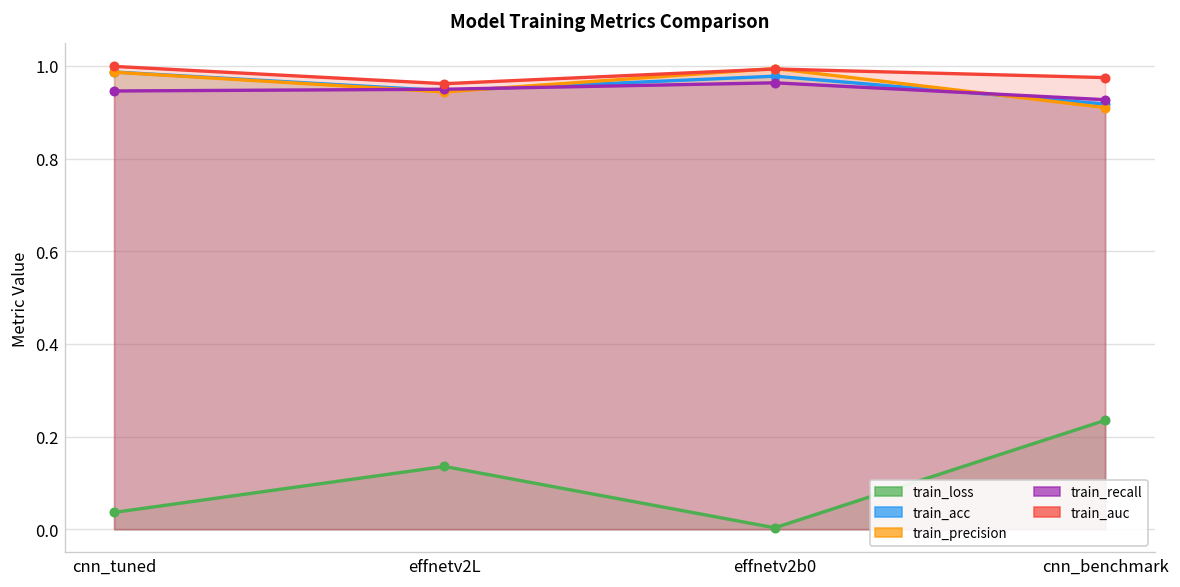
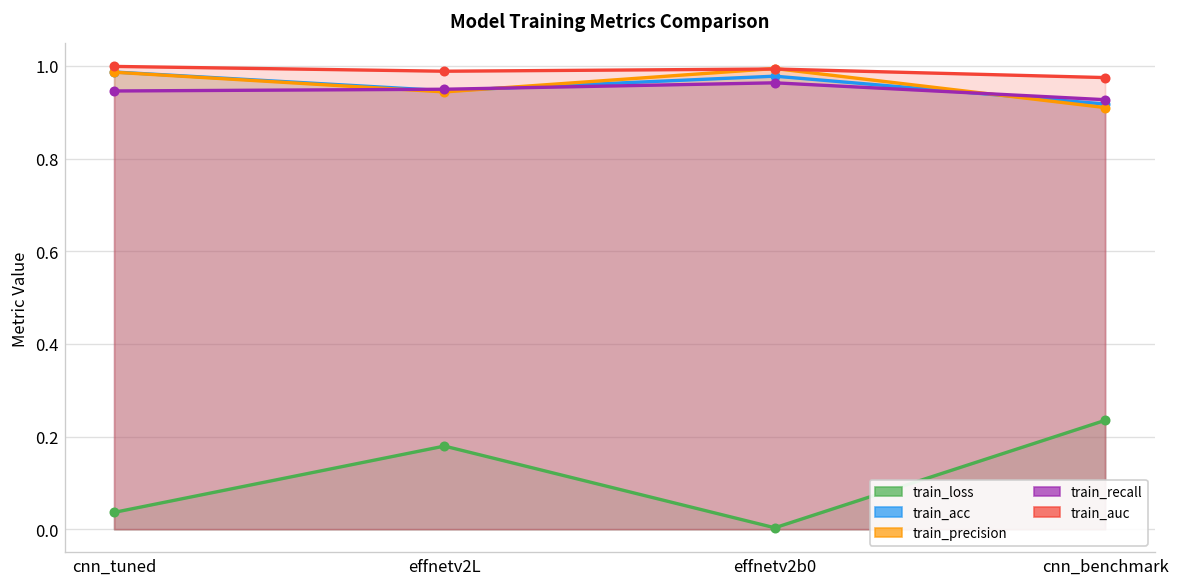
  {
    "train_loss": {
      "cnn_tuned": 0.04,
-     "effnetv2L": 0.14,
+     "effnetv2L": 0.18,
      "effnetv2b0": 0.00,
      "cnn_benchmark": 0.24
    },
    "train_acc": {
      "effnetv2b0": 0.98,
      "cnn_benchmark": 0.92
    },
    "train_precision": {
      "cnn_benchmark": 0.91
    },
    "train_recall": {
      "cnn_tuned": 0.95,
      "effnetv2b0": 0.96,
      "cnn_benchmark": 0.93
    },
    "train_auc": {
      "cnn_tuned": 1.00,
-     "effnetv2L": 0.96,
+     "effnetv2L": 0.99,
      "cnn_benchmark": 0.97
    }
  }
